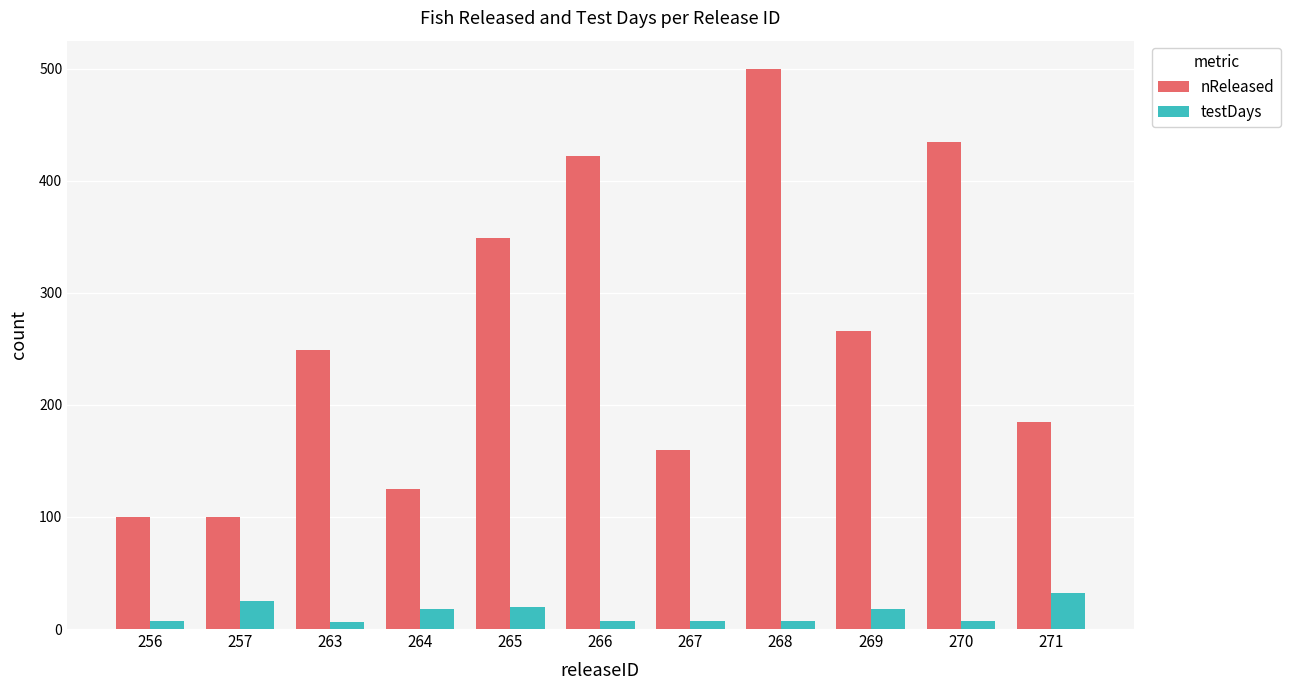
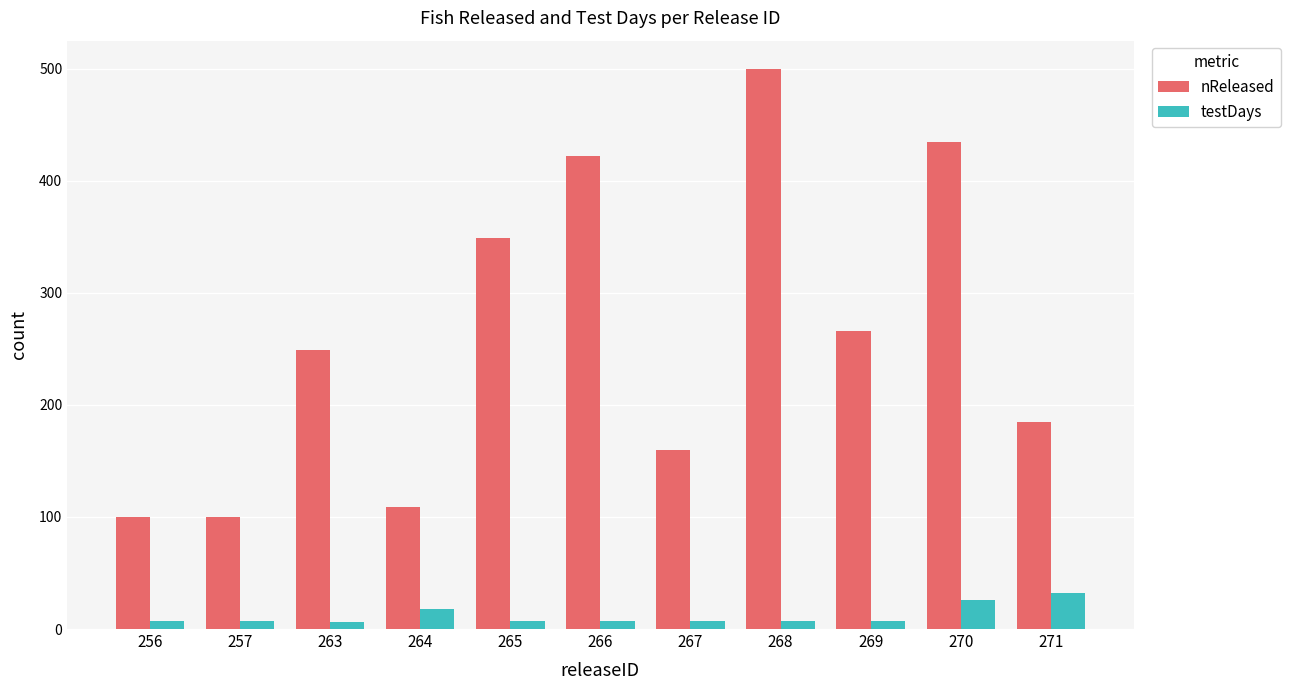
  {
    "nReleased": {
      "256": 100,
      "257": 100,
      "263": 249,
-     "264": 125,
+     "264": 109,
      "265": 349,
      "266": 422,
      "267": 160,
      "268": 500,
      "269": 266,
      "270": 435,
      "271": 185
    },
    "testDays": {
      "256": 7,
-     "257": 25,
+     "257": 7,
      "263": 6,
      "264": 18,
-     "265": 20,
+     "265": 7,
      "266": 7,
      "267": 7,
      "268": 7,
-     "269": 18,
-     "270": 7,
+     "269": 7,
+     "270": 26,
      "271": 32
    }
  }
